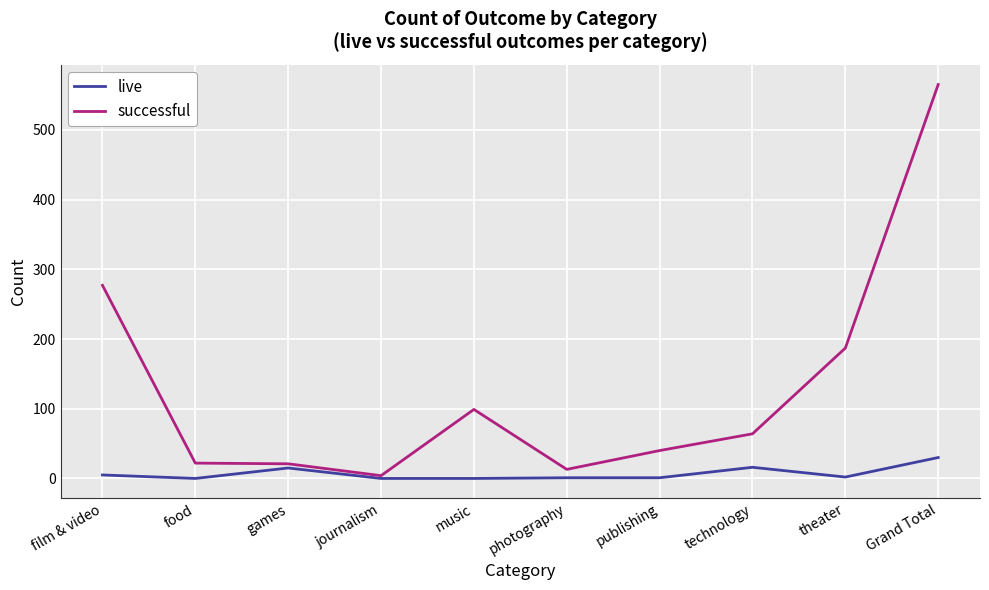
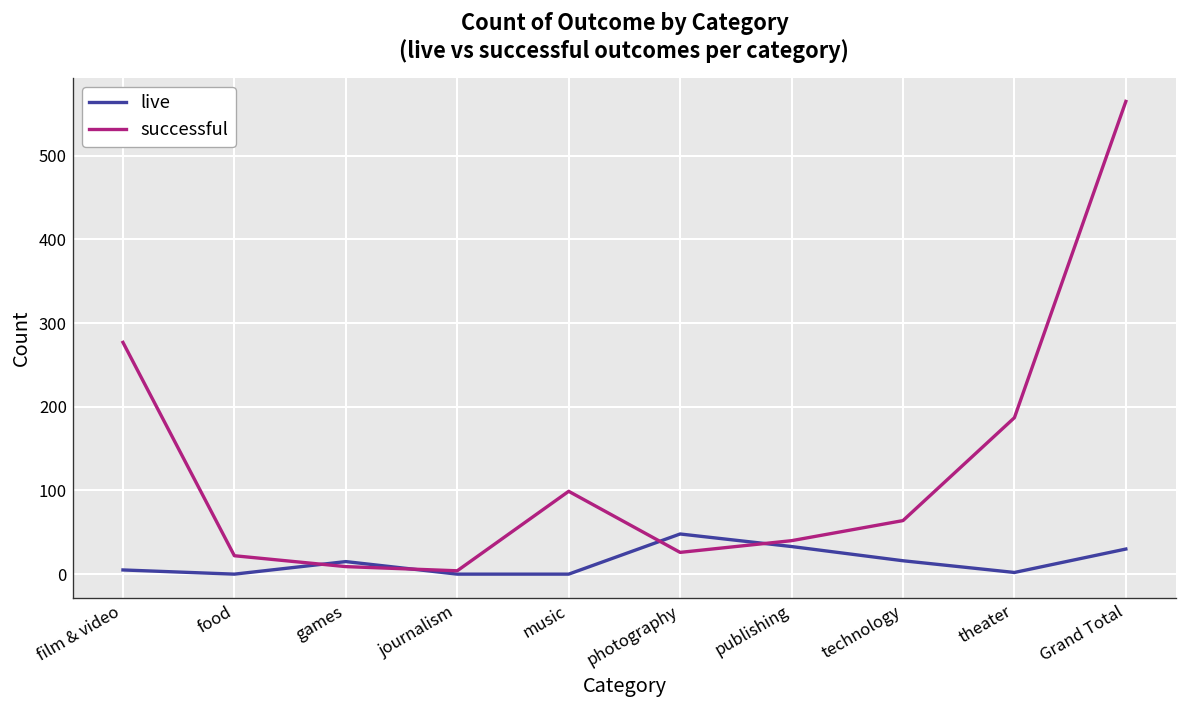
  {
    "live": {
      "film & video": 10,
      "food": 0,
      "games": 20,
      "journalism": 0,
      "music": 0,
-     "photography": 0,
-     "publishing": 0,
+     "photography": 50,
+     "publishing": 30,
      "technology": 20,
      "theater": 0,
      "Grand Total": 30
    },
    "successful": {
      "film & video": 280,
      "food": 20,
-     "games": 20,
+     "games": 10,
      "journalism": 0,
      "music": 100,
-     "photography": 10,
+     "photography": 30,
      "publishing": 40,
      "technology": 60,
      "theater": 190,
      "Grand Total": 570
    }
  }
